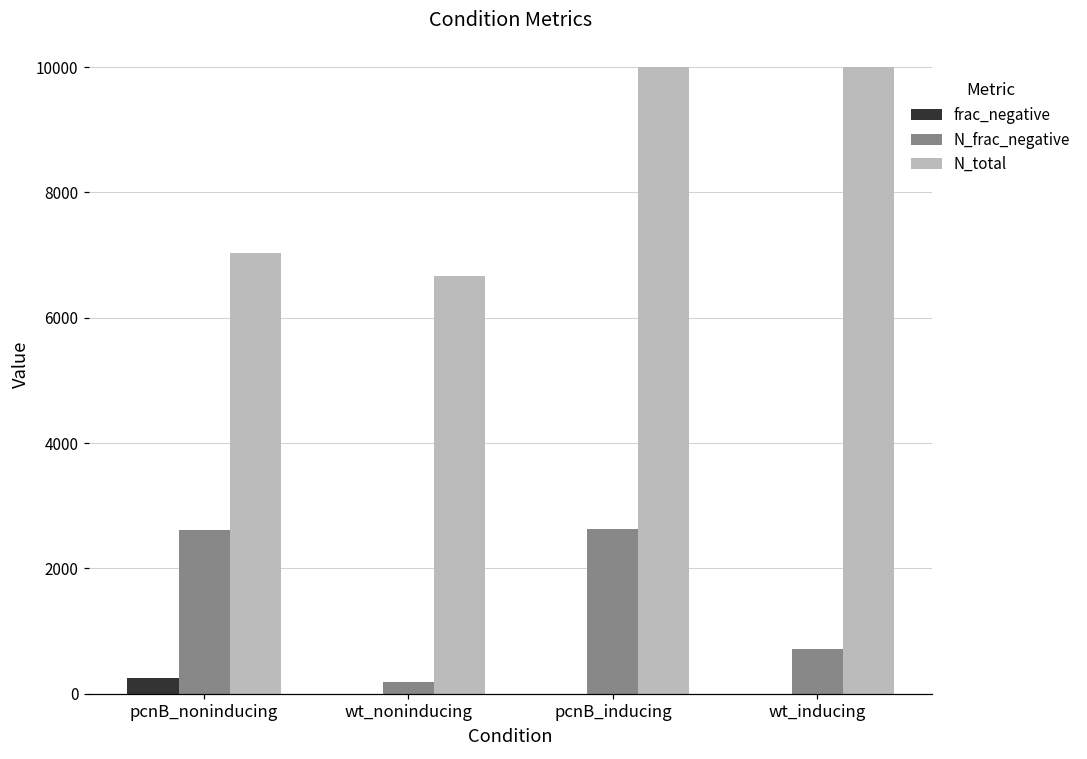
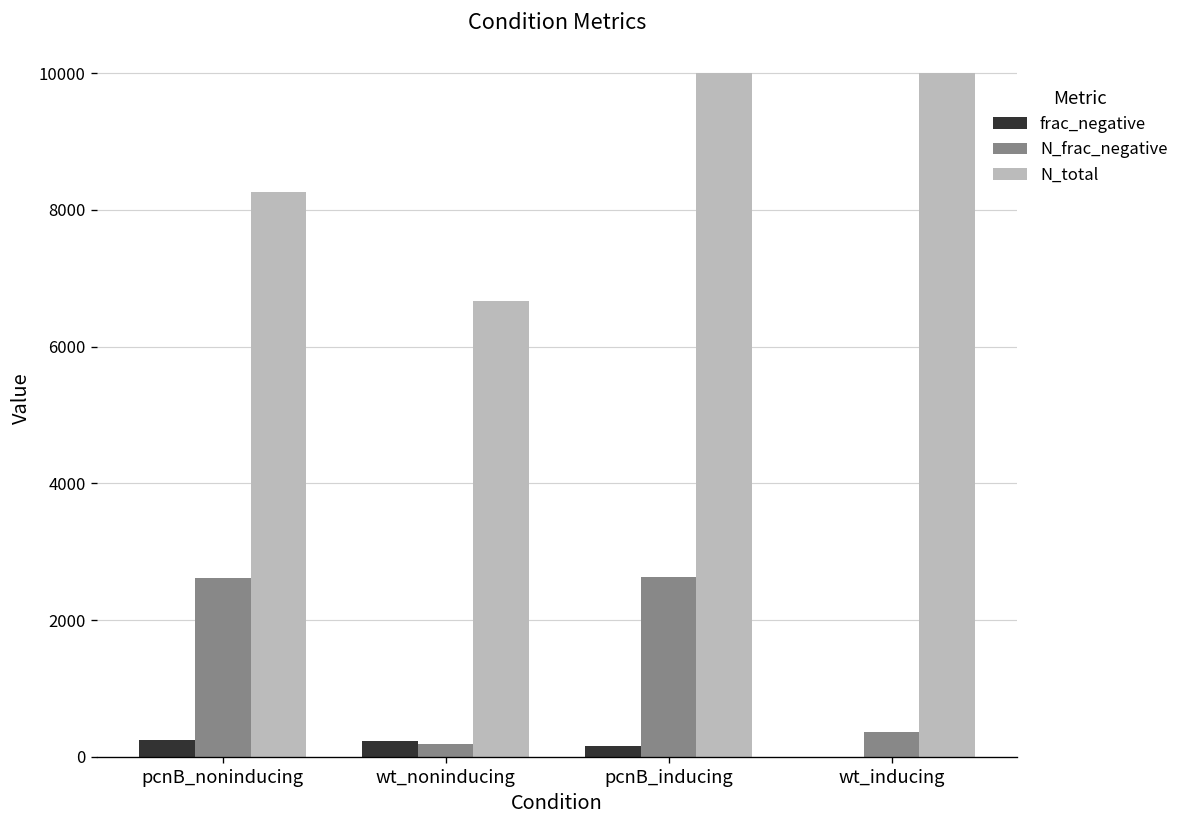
  {
    "frac_negative": {
      "pcnB_noninducing": 200,
-     "wt_noninducing": 0,
-     "pcnB_inducing": 0
+     "wt_noninducing": 200,
+     "pcnB_inducing": 200
    },
    "N_frac_negative": {
      "pcnB_noninducing": 2600,
      "wt_noninducing": 200,
      "pcnB_inducing": 2600,
-     "wt_inducing": 700
+     "wt_inducing": 400
    },
    "N_total": {
-     "pcnB_noninducing": 7000,
+     "pcnB_noninducing": 8300,
      "wt_noninducing": 6700,
      "pcnB_inducing": 10000,
      "wt_inducing": 10000
    }
  }
